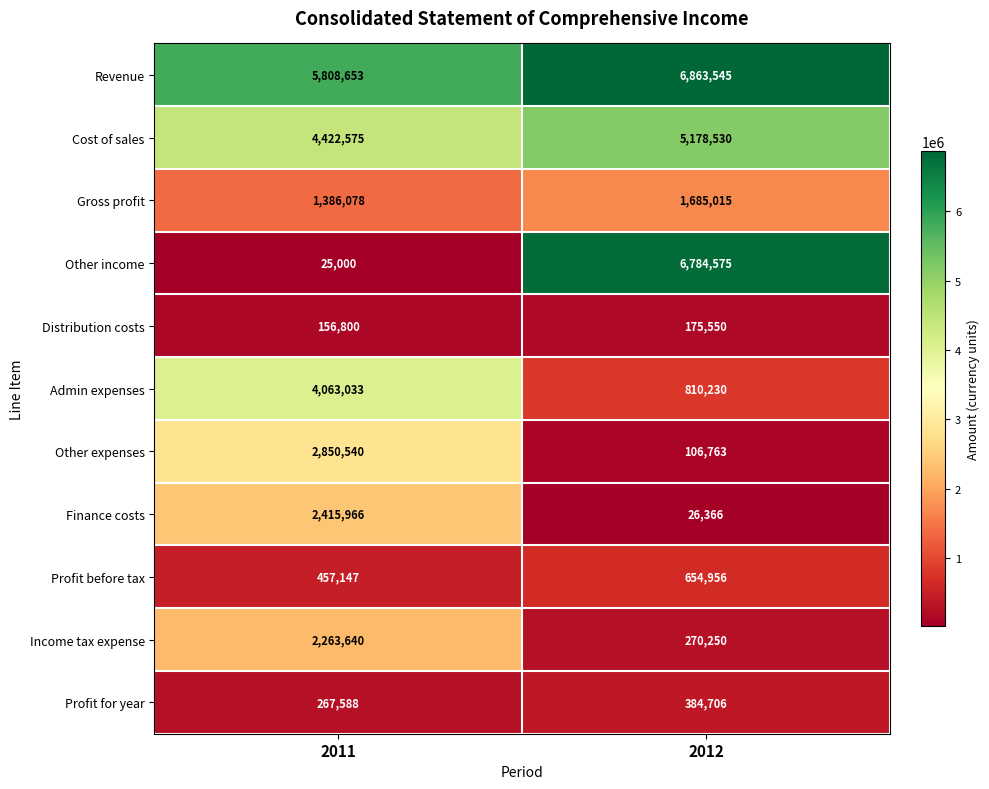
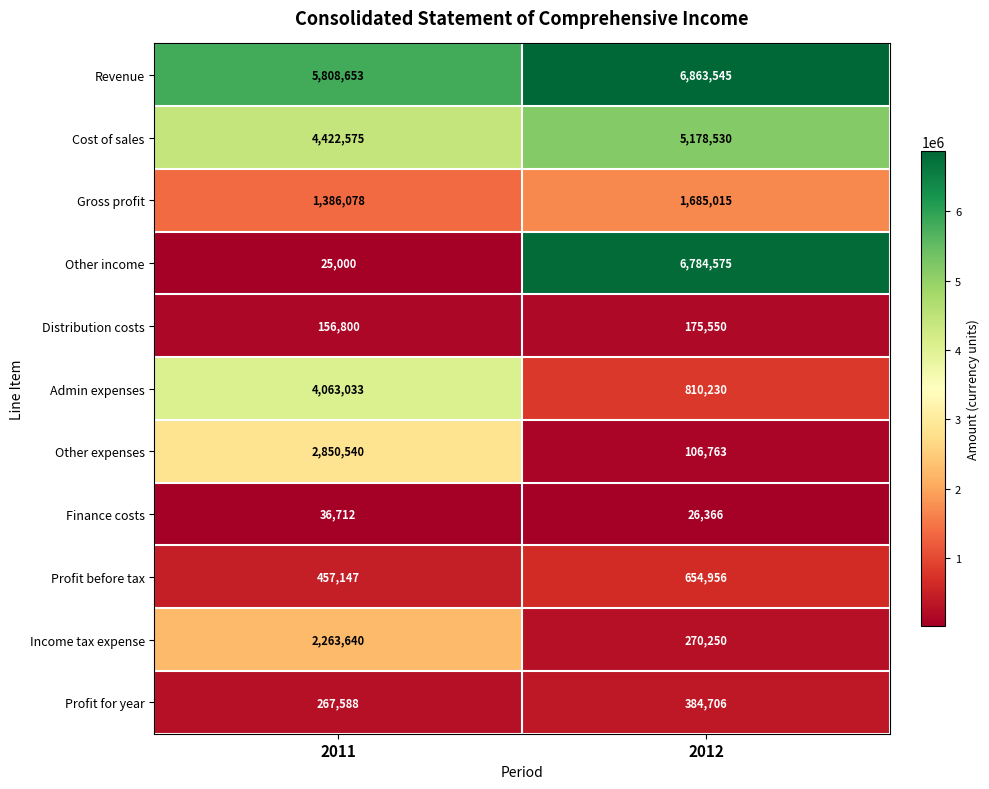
  {
    "Revenue": {
      "2011": "5,808,653",
      "2012": "6,863,545"
    },
    "Cost of sales": {
      "2011": "4,422,575",
      "2012": "5,178,530"
    },
    "Gross profit": {
      "2011": "1,386,078",
      "2012": "1,685,015"
    },
    "Other income": {
      "2011": "25,000",
      "2012": "6,784,575"
    },
    "Distribution costs": {
      "2011": "156,800",
      "2012": "175,550"
    },
    "Admin expenses": {
      "2011": "4,063,033",
      "2012": "810,230"
    },
    "Other expenses": {
      "2011": "2,850,540",
      "2012": "106,763"
    },
    "Finance costs": {
-     "2011": "2,415,966",
+     "2011": "36,712",
      "2012": "26,366"
    },
    "Profit before tax": {
      "2011": "457,147",
      "2012": "654,956"
    },
    "Income tax expense": {
      "2011": "2,263,640",
      "2012": "270,250"
    },
    "Profit for year": {
      "2011": "267,588",
      "2012": "384,706"
    }
  }
